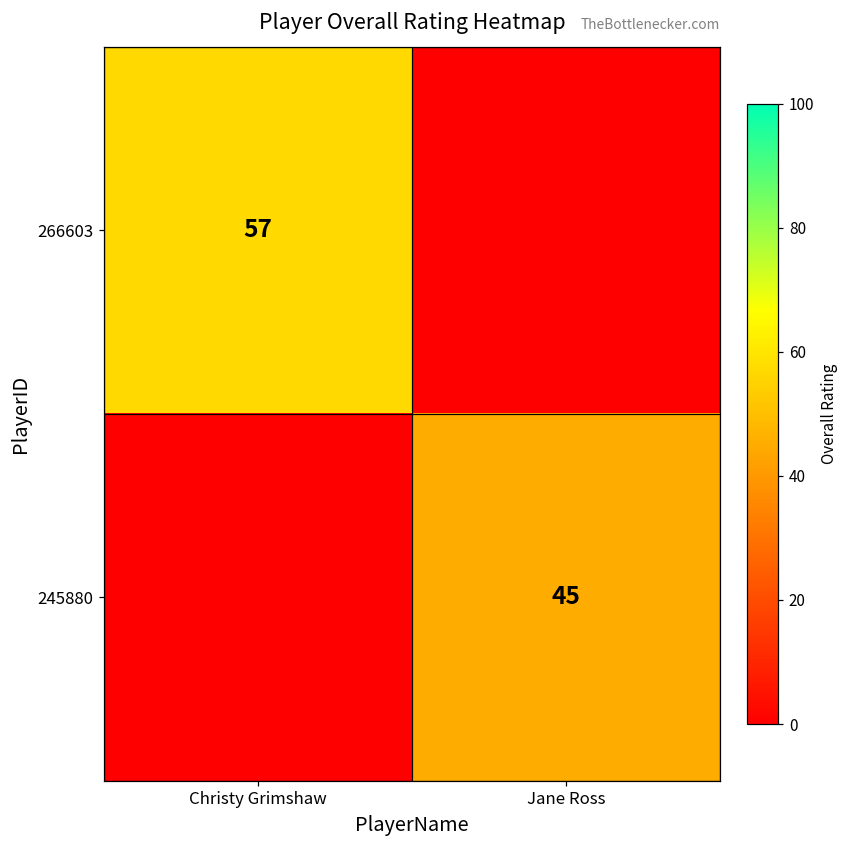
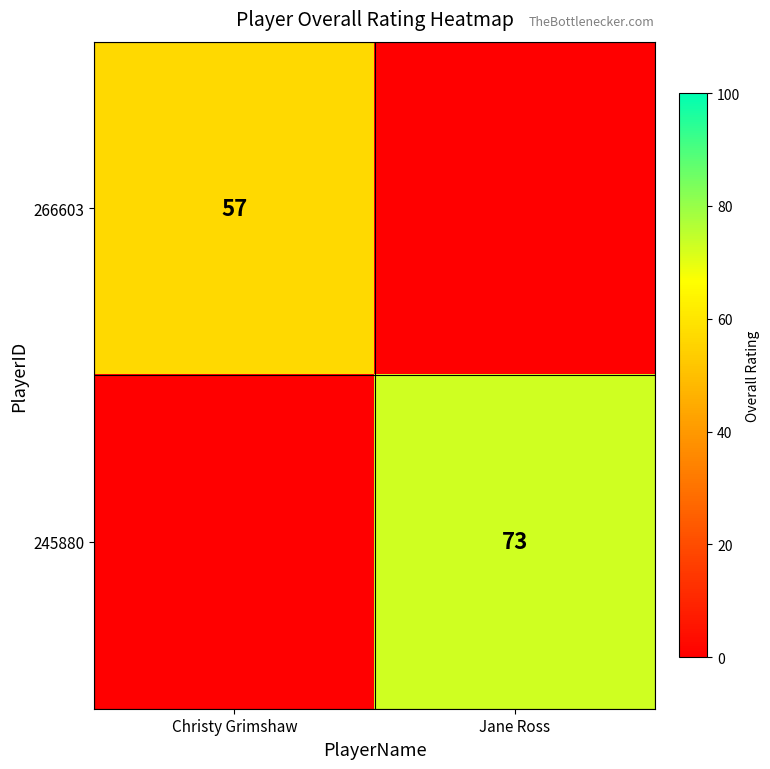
  {
    "266603": {
      "Christy Grimshaw": 57
    },
    "245880": {
-     "Jane Ross": 45
+     "Jane Ross": 73
    }
  }
